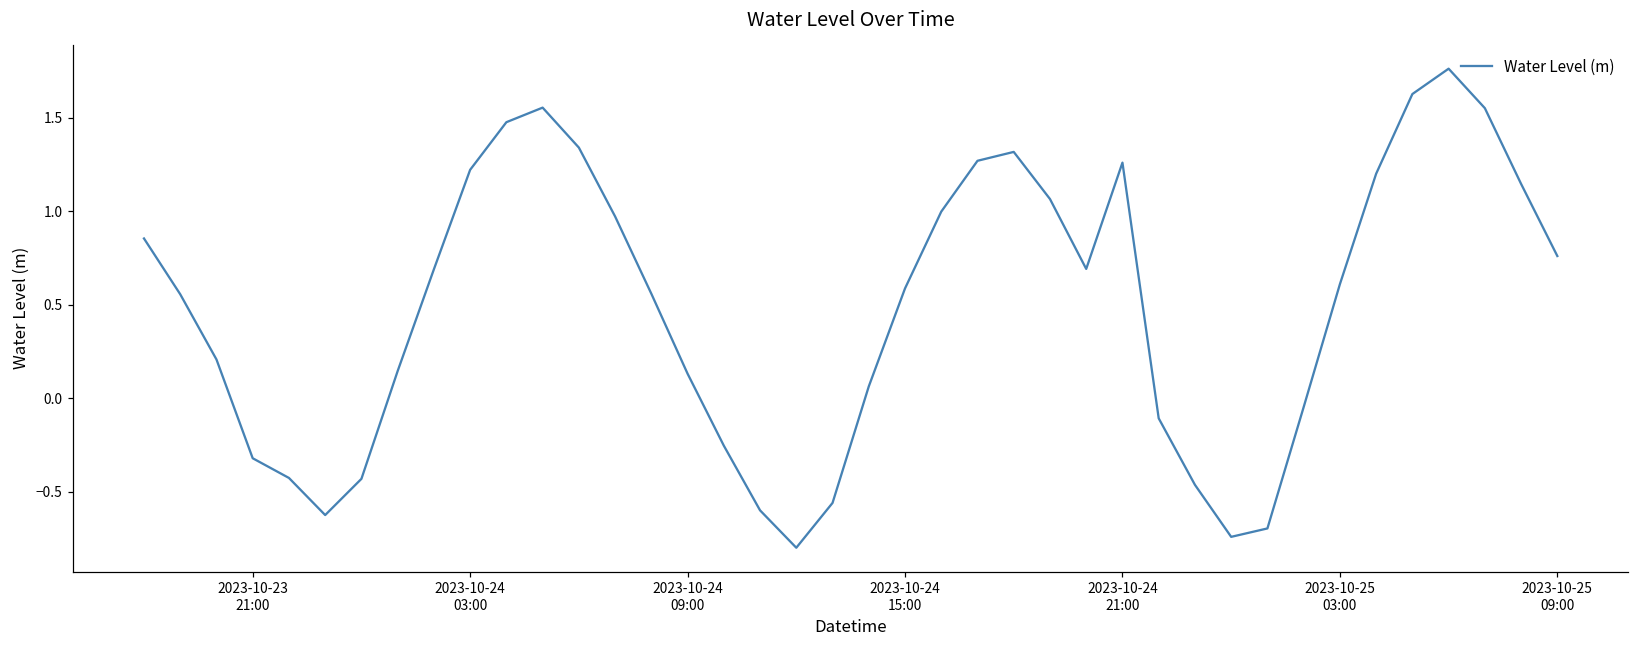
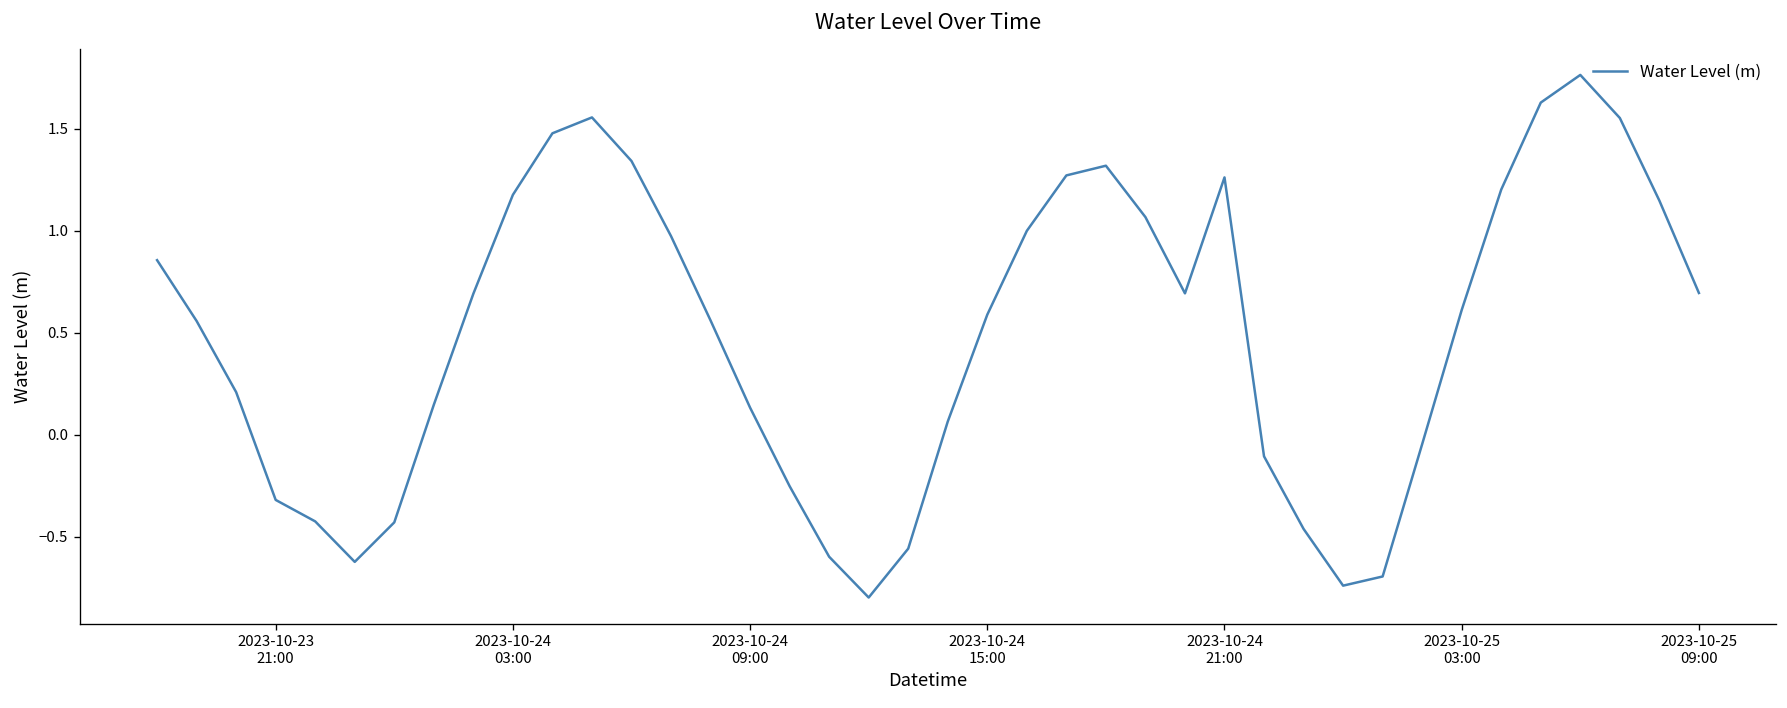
  {
    "2023-10-23 21:00": -0.32,
-   "2023-10-24 03:00": 1.22,
+   "2023-10-24 03:00": 1.18,
    "2023-10-24 09:00": 0.13,
    "2023-10-24 15:00": 0.59,
    "2023-10-24 21:00": 1.26,
    "2023-10-25 03:00": 0.61,
-   "2023-10-25 09:00": 0.76
+   "2023-10-25 09:00": 0.69
  }
